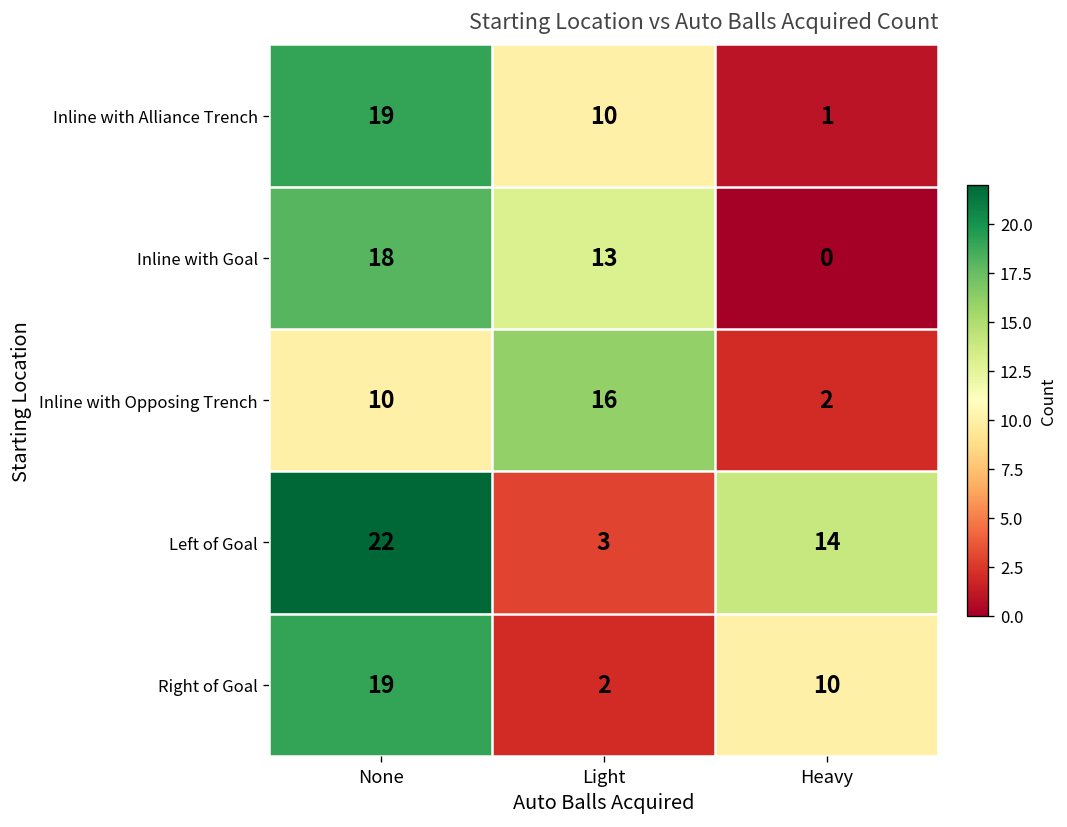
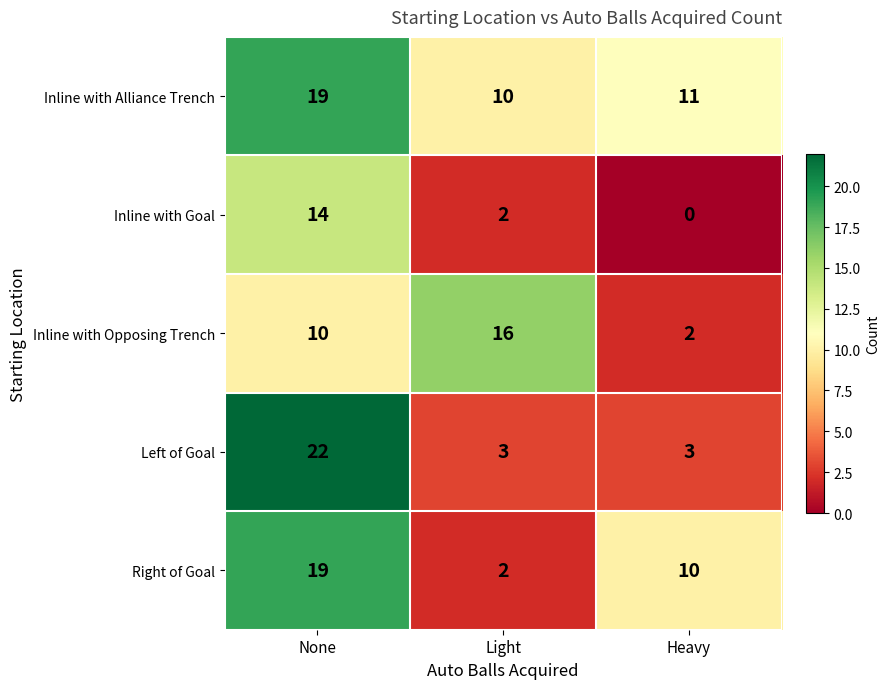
  {
    "Inline with Alliance Trench": {
      "None": 19,
      "Light": 10,
-     "Heavy": 1
+     "Heavy": 11
    },
    "Inline with Goal": {
-     "None": 18,
-     "Light": 13,
+     "None": 14,
+     "Light": 2,
      "Heavy": 0
    },
    "Inline with Opposing Trench": {
      "None": 10,
      "Light": 16,
      "Heavy": 2
    },
    "Left of Goal": {
      "None": 22,
      "Light": 3,
-     "Heavy": 14
+     "Heavy": 3
    },
    "Right of Goal": {
      "None": 19,
      "Light": 2,
      "Heavy": 10
    }
  }
